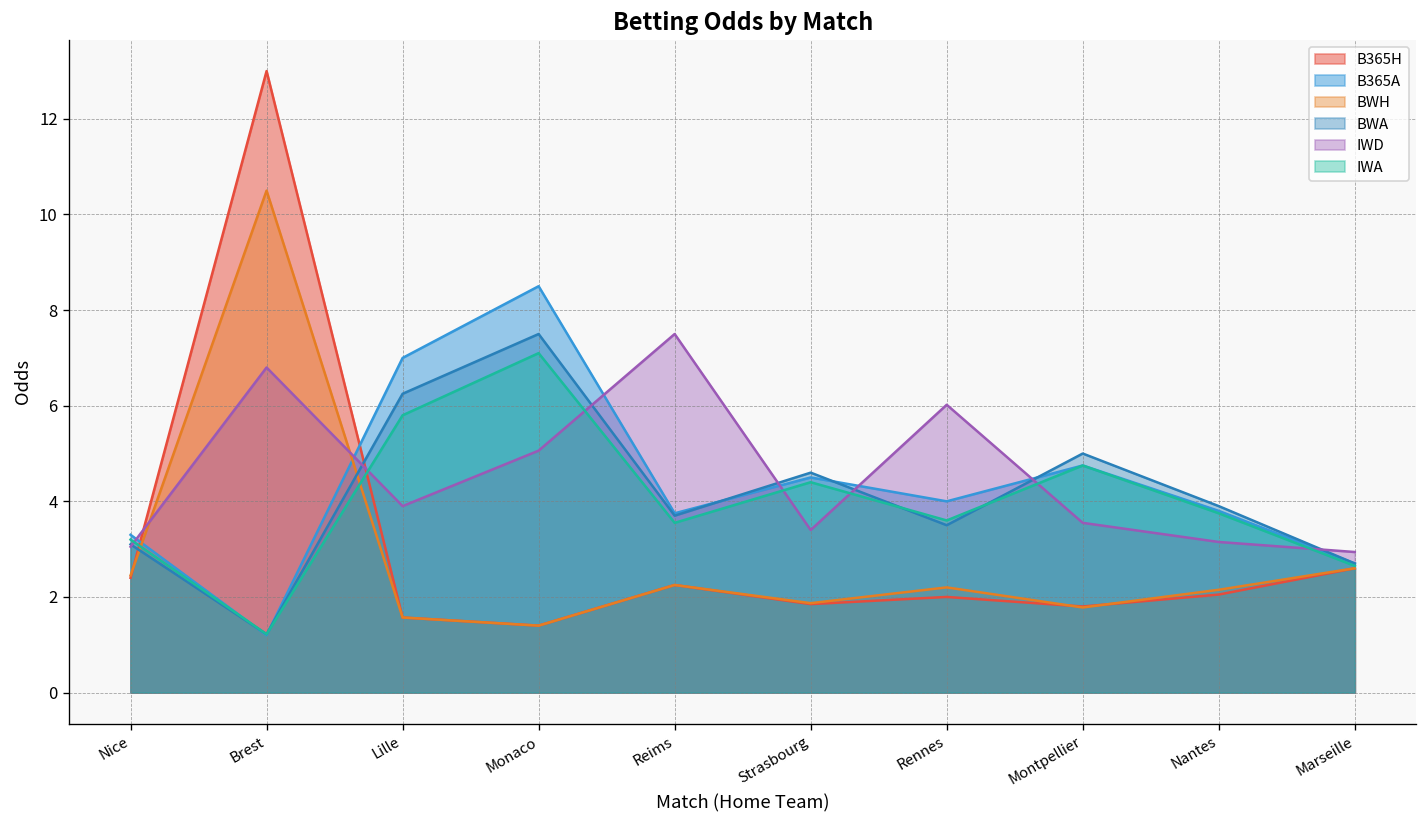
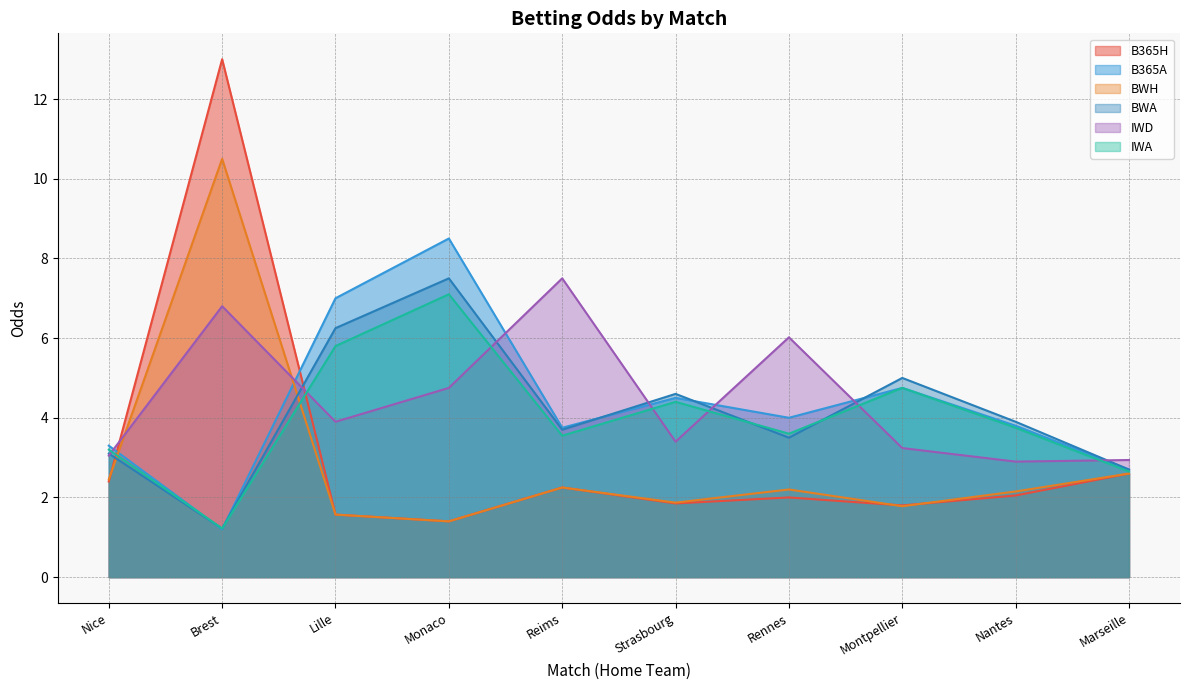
  {
    "IWD": {
      "Brest": 6.8,
      "Lille": 3.9,
-     "Monaco": 5.1,
+     "Monaco": 4.8,
      "Reims": 7.5,
      "Strasbourg": 3.4,
      "Rennes": 6.0,
-     "Montpellier": 3.6,
-     "Nantes": 3.2,
+     "Montpellier": 3.2,
+     "Nantes": 2.9,
      "Marseille": 2.9
    }
  }
